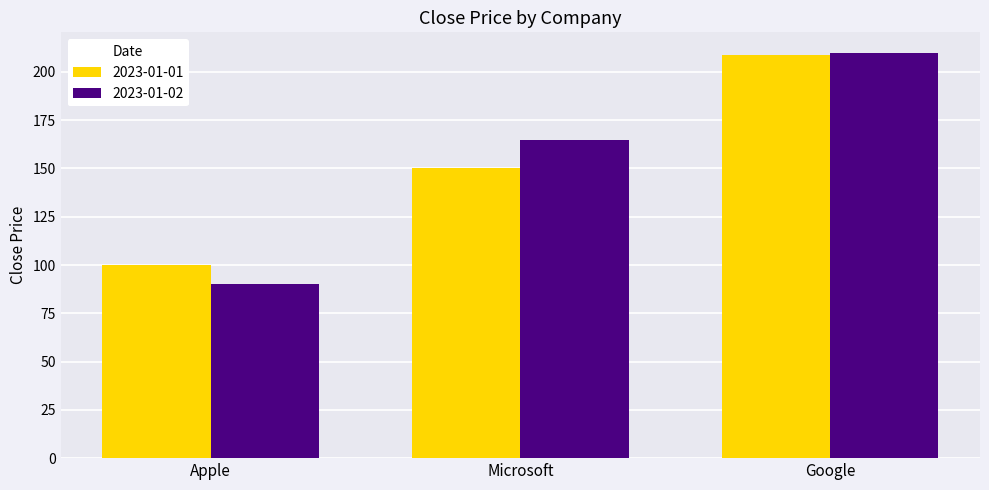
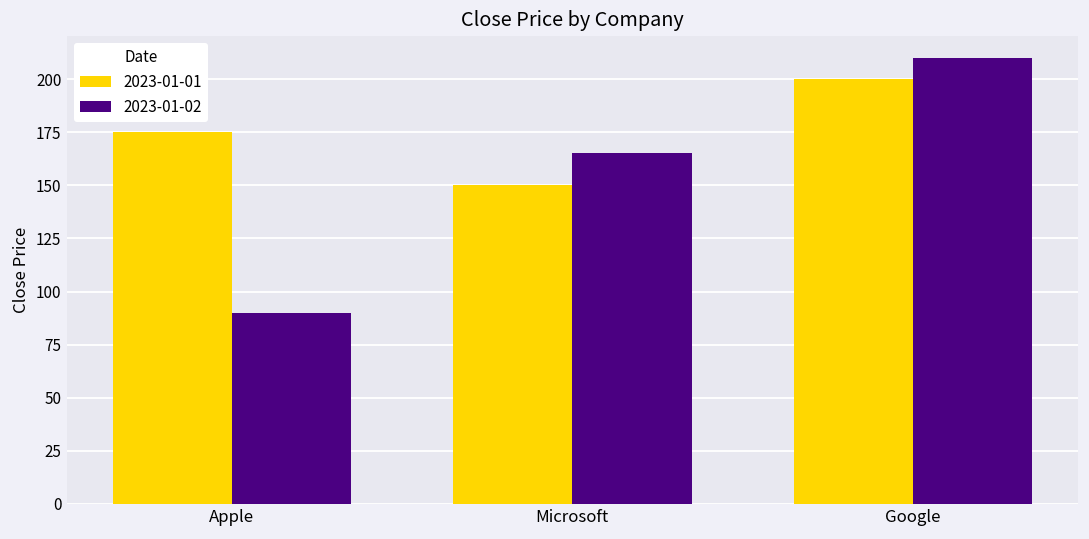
  {
    "2023-01-01": {
-     "Apple": 100,
+     "Apple": 175,
      "Microsoft": 150,
-     "Google": 209
+     "Google": 200
    },
    "2023-01-02": {
      "Apple": 90,
      "Microsoft": 165,
      "Google": 210
    }
  }
